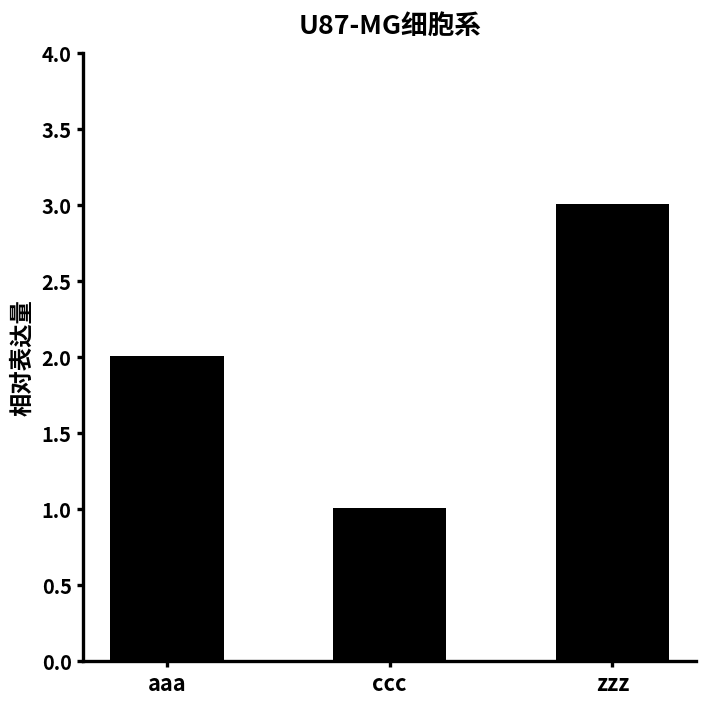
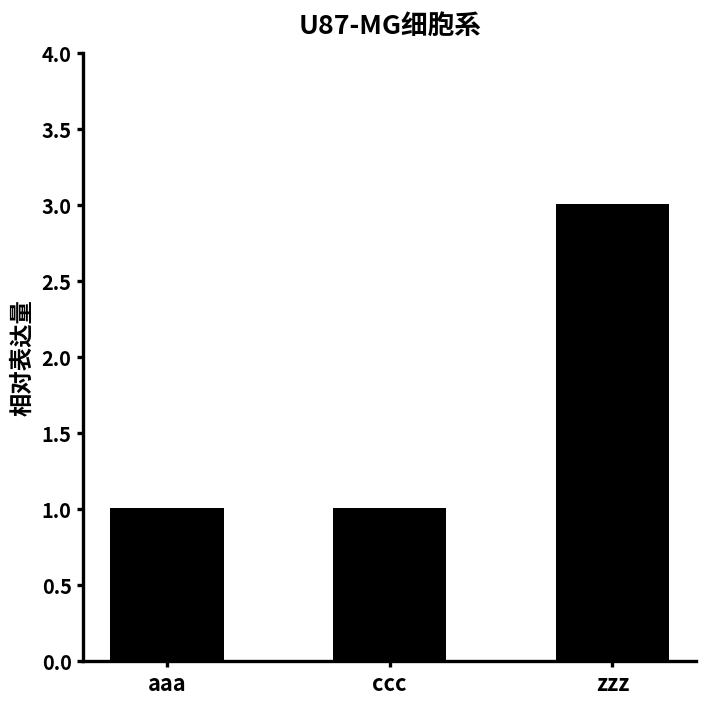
  {
-   "aaa": 2,
+   "aaa": 1,
    "ccc": 1,
    "zzz": 3
  }
